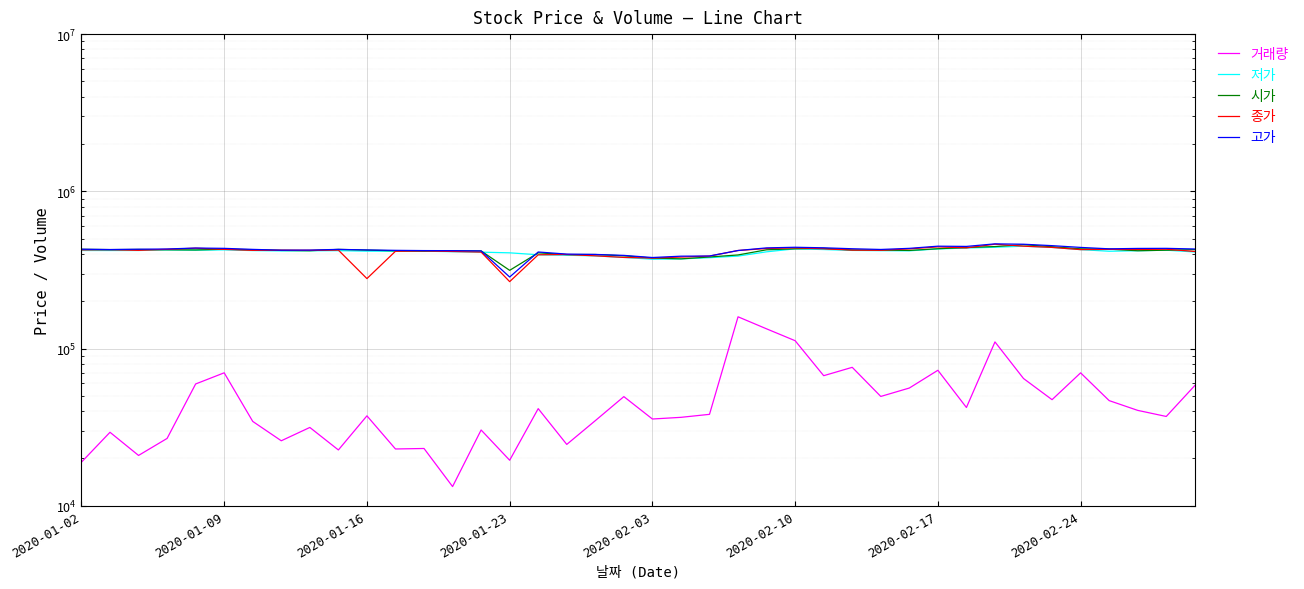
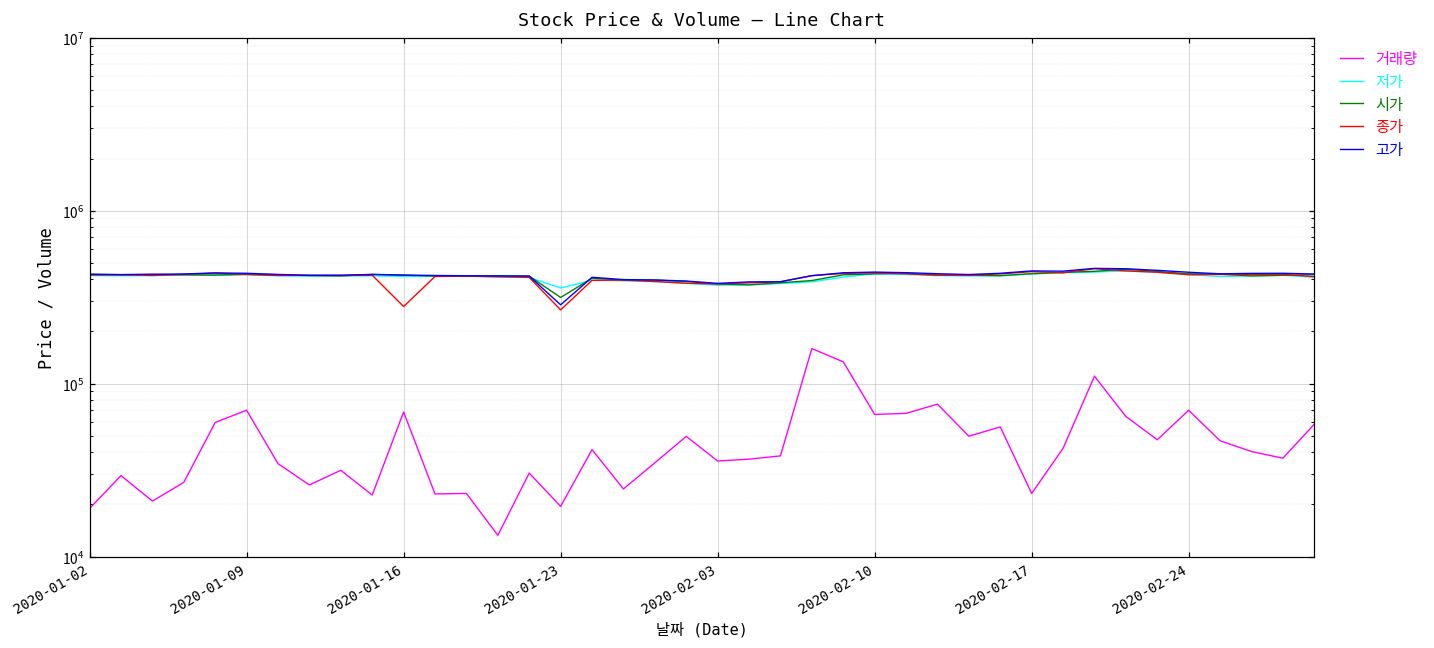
  {
    "거래량": {
      "2020-01-02": 19000,
      "2020-01-09": 70000,
-     "2020-01-16": 37000,
+     "2020-01-16": 70000,
      "2020-01-23": 19000,
      "2020-02-03": 36000,
-     "2020-02-10": 110000,
-     "2020-02-17": 70000,
+     "2020-02-10": 66000,
+     "2020-02-17": 23000,
      "2020-02-24": 70000
    },
    "저가": {
-     "2020-01-23": 410000
+     "2020-01-23": 360000
    },
    "시가": {
      "2020-01-23": 310000
    },
    "종가": {
      "2020-01-16": 280000,
      "2020-01-23": 270000
    },
    "고가": {
      "2020-01-23": 290000
    }
  }
